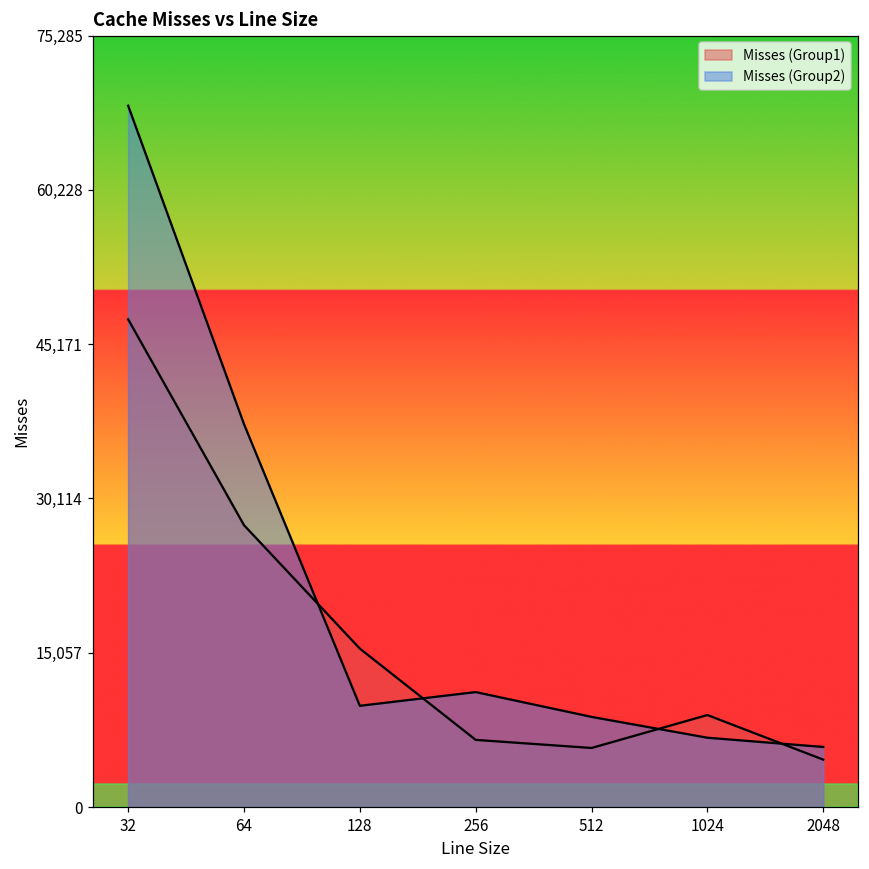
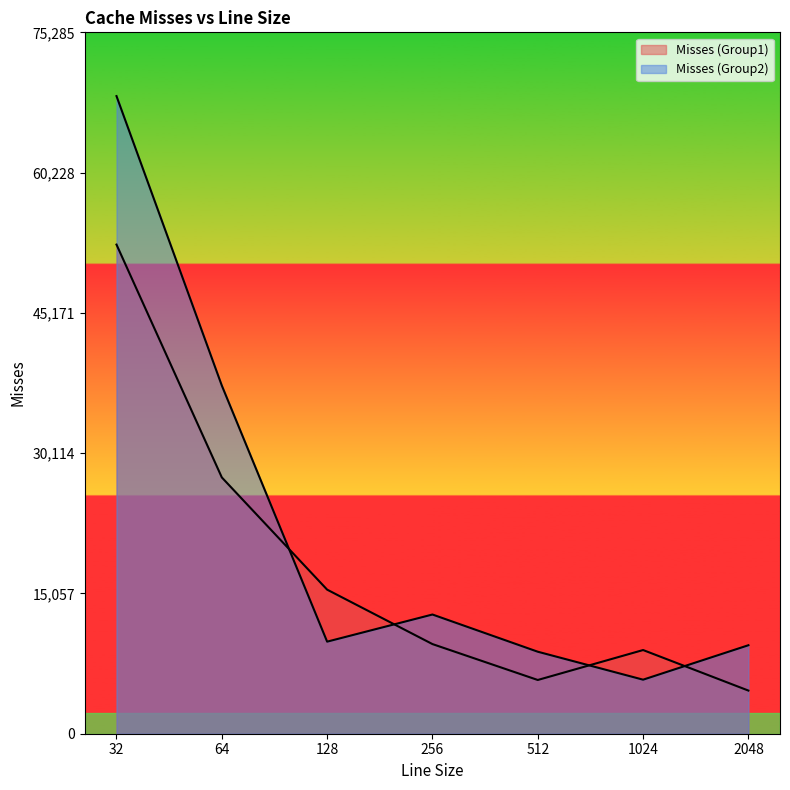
  {
    "Misses (Group1)": {
-     "32": "48,000",
+     "32": "53,000",
      "64": "28,000",
      "128": "15,000",
-     "256": "7,000",
+     "256": "10,000",
      "512": "6,000",
      "1024": "9,000",
      "2048": "5,000"
    },
    "Misses (Group2)": {
      "32": "68,000",
      "64": "37,000",
      "128": "10,000",
-     "256": "11,000",
+     "256": "13,000",
      "512": "9,000",
-     "1024": "7,000",
-     "2048": "6,000"
+     "1024": "6,000",
+     "2048": "9,000"
    }
  }
